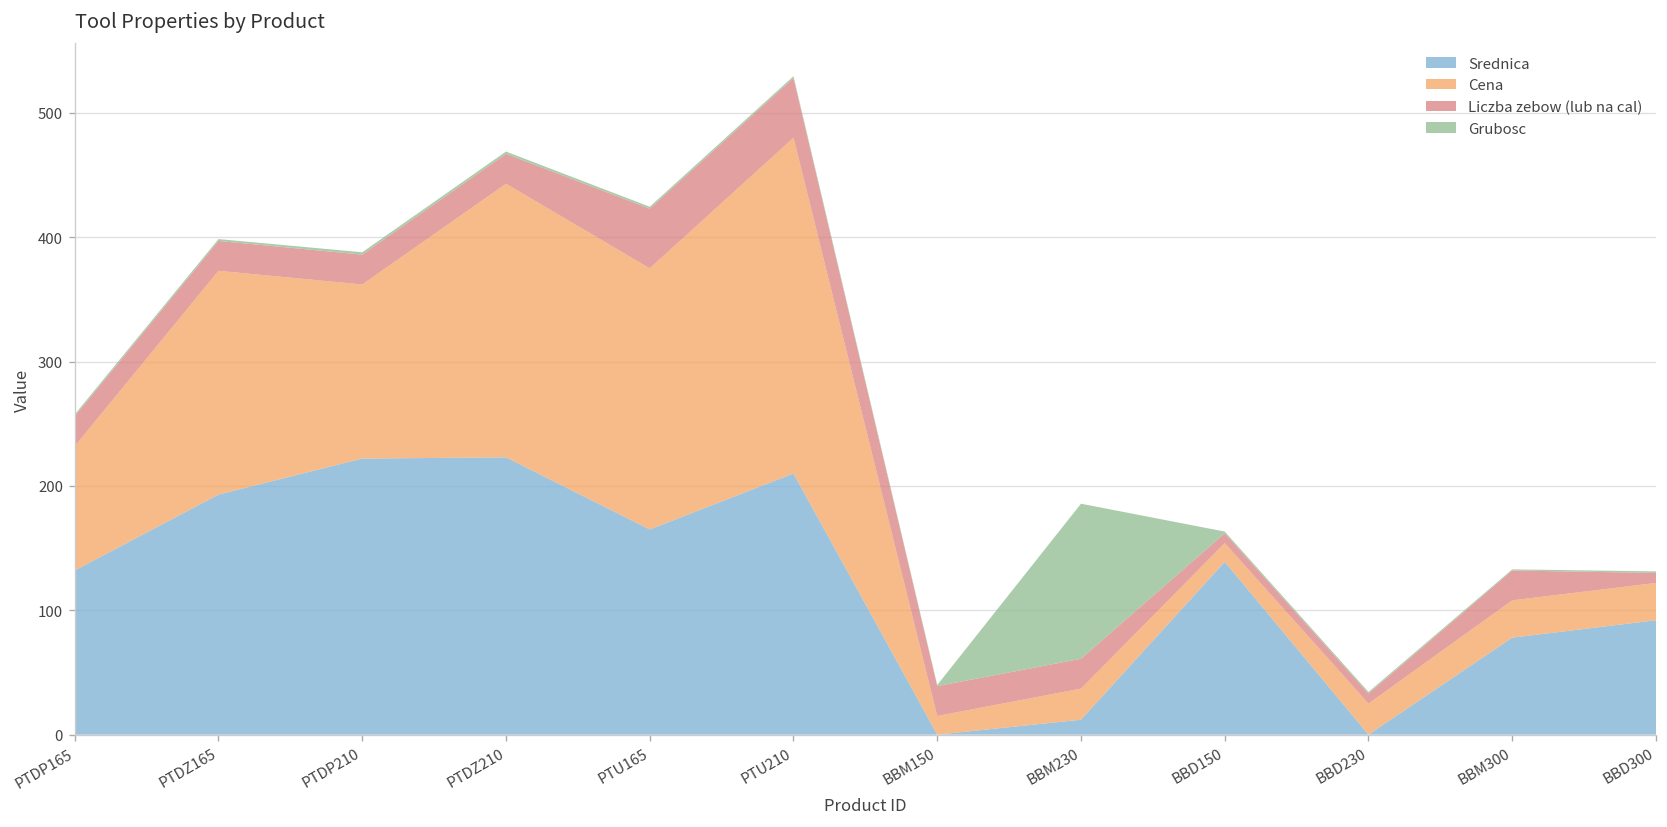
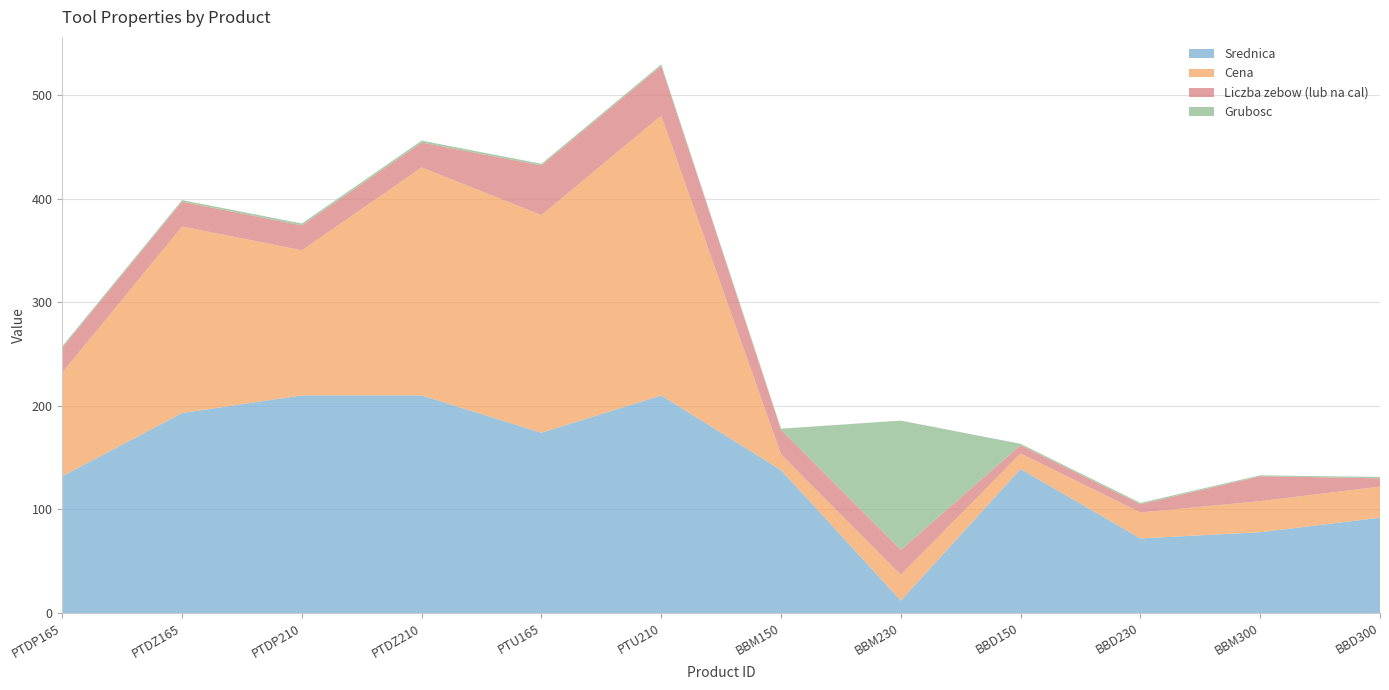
  {
    "Srednica": {
      "PTDP165": 132,
      "PTDZ165": 193,
-     "PTDP210": 222,
-     "PTDZ210": 223,
-     "PTU165": 165,
+     "PTDP210": 210,
+     "PTDZ210": 210,
+     "PTU165": 174,
      "PTU210": 210,
-     "BBM150": 0,
+     "BBM150": 138,
      "BBM230": 12,
      "BBD150": 139,
-     "BBD230": 0,
+     "BBD230": 72,
      "BBM300": 78,
      "BBD300": 92
    },
    "Grubosc": {
      "BBM230": 125
    }
  }
